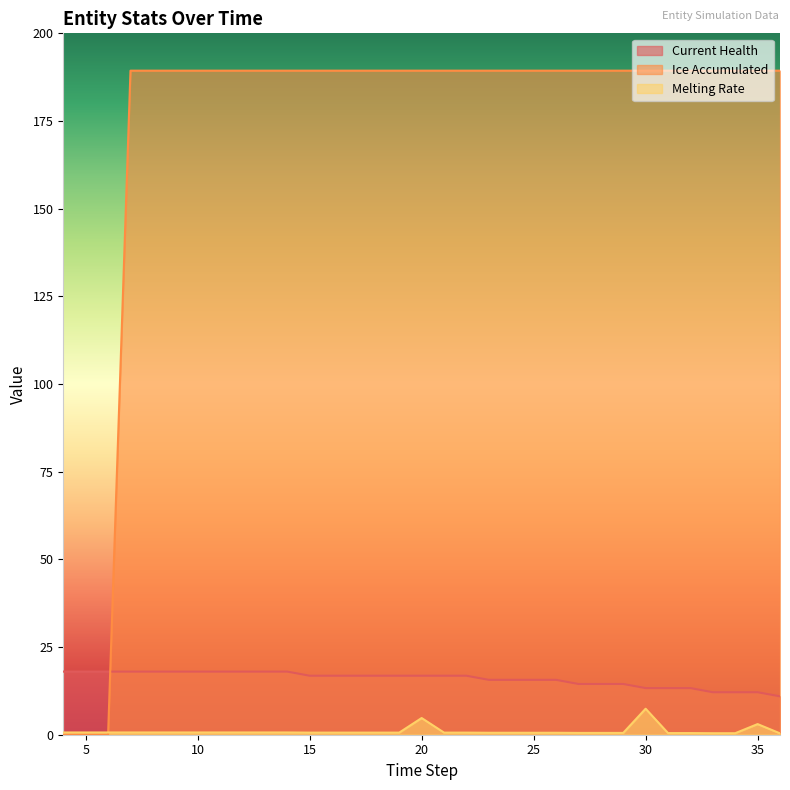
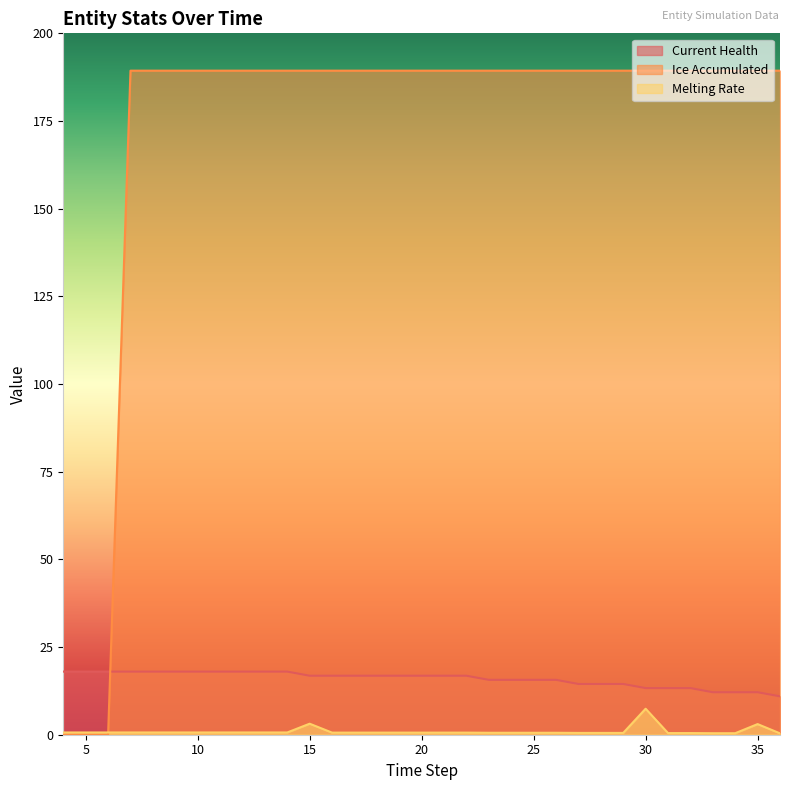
  {
    "Melting Rate": {
      "10": 1,
-     "15": 1,
-     "20": 5,
+     "15": 3,
+     "20": 1,
      "25": 1,
      "30": 7,
      "35": 3
    }
  }
